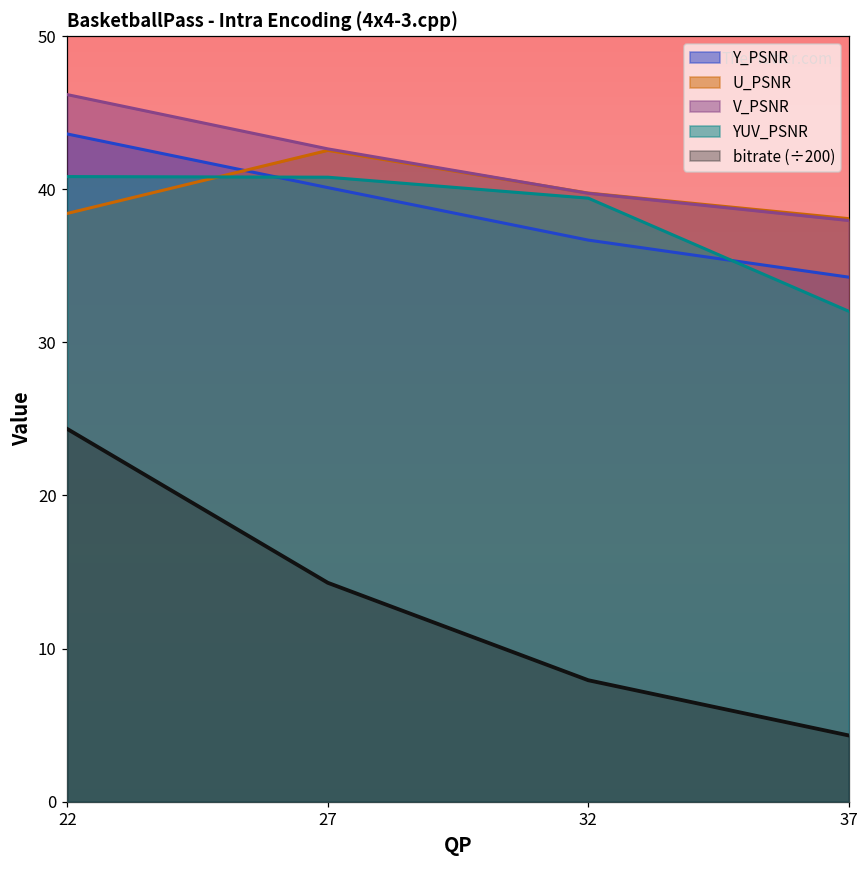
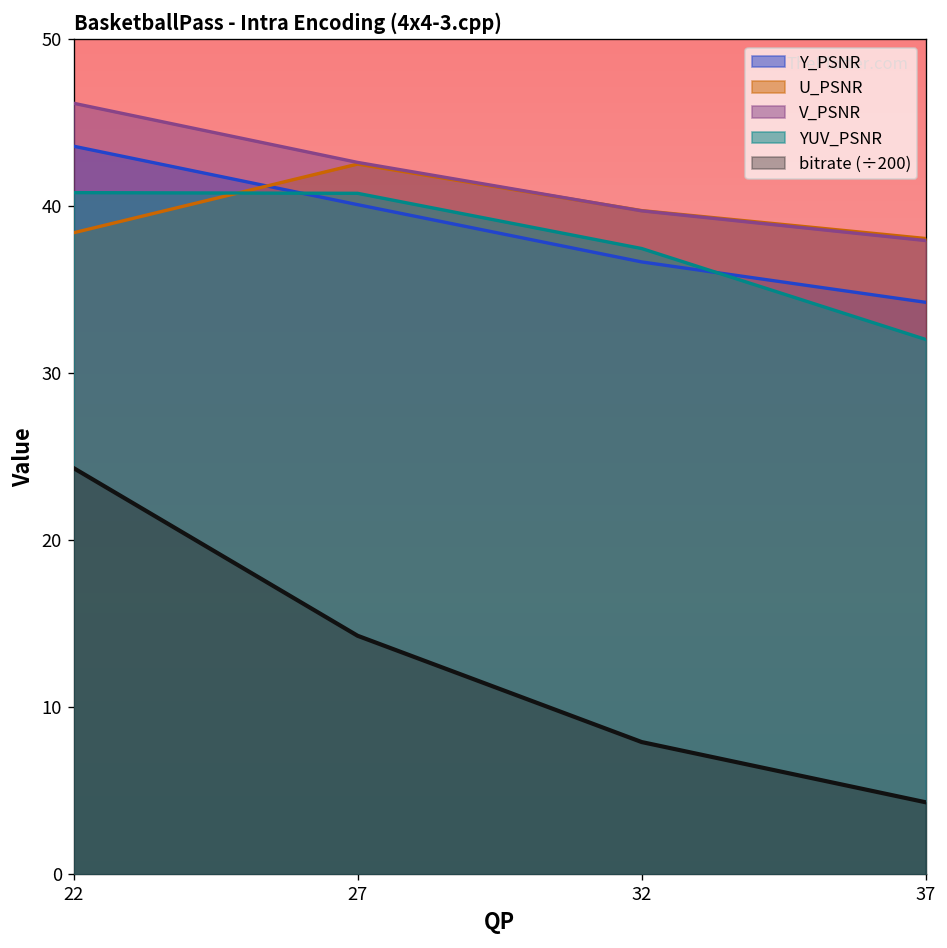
  {
    "Y_PSNR": {
      "22": 43.6,
      "27": 40.1,
      "32": 36.7,
      "37": 34.3
    },
    "U_PSNR": {
      "22": 38.4
    },
    "YUV_PSNR": {
      "22": 40.8,
      "27": 40.8,
-     "32": 39.4,
+     "32": 37.5,
      "37": 32.0
    }
  }
